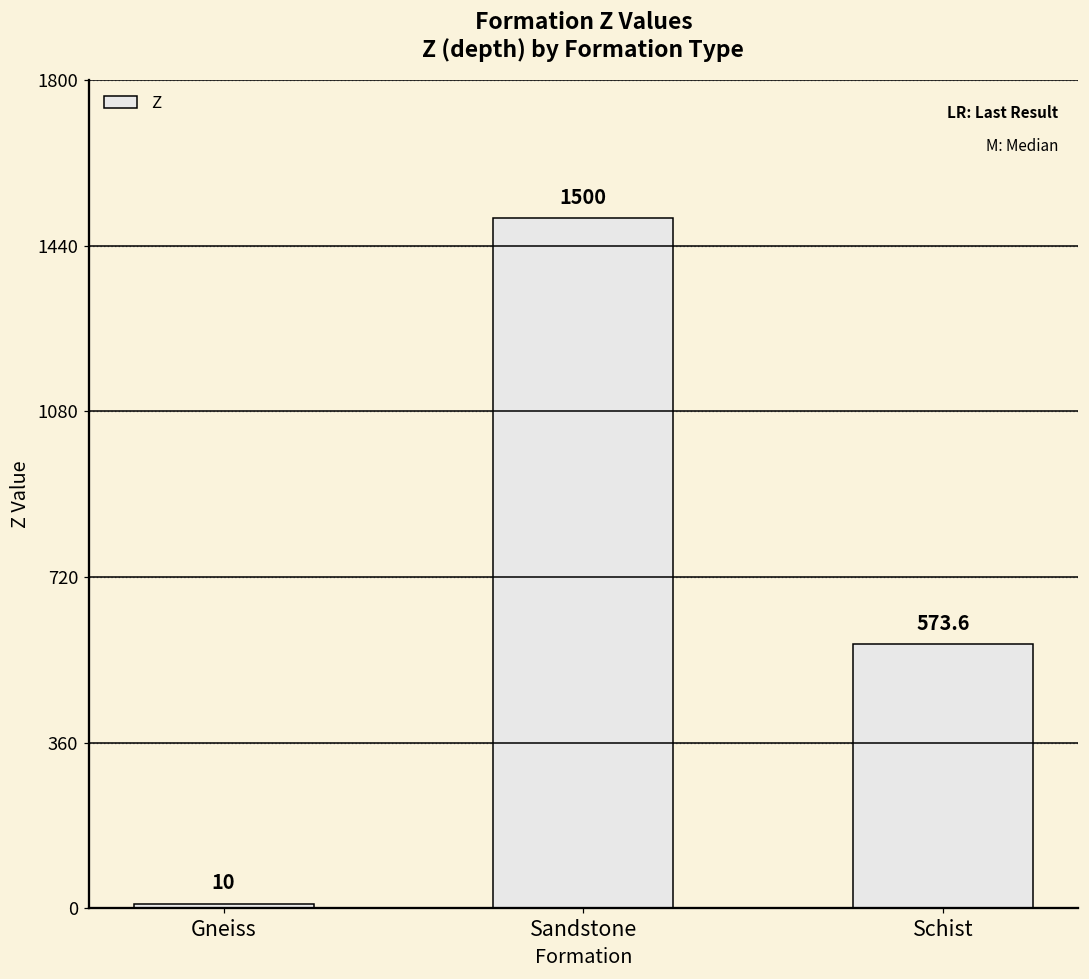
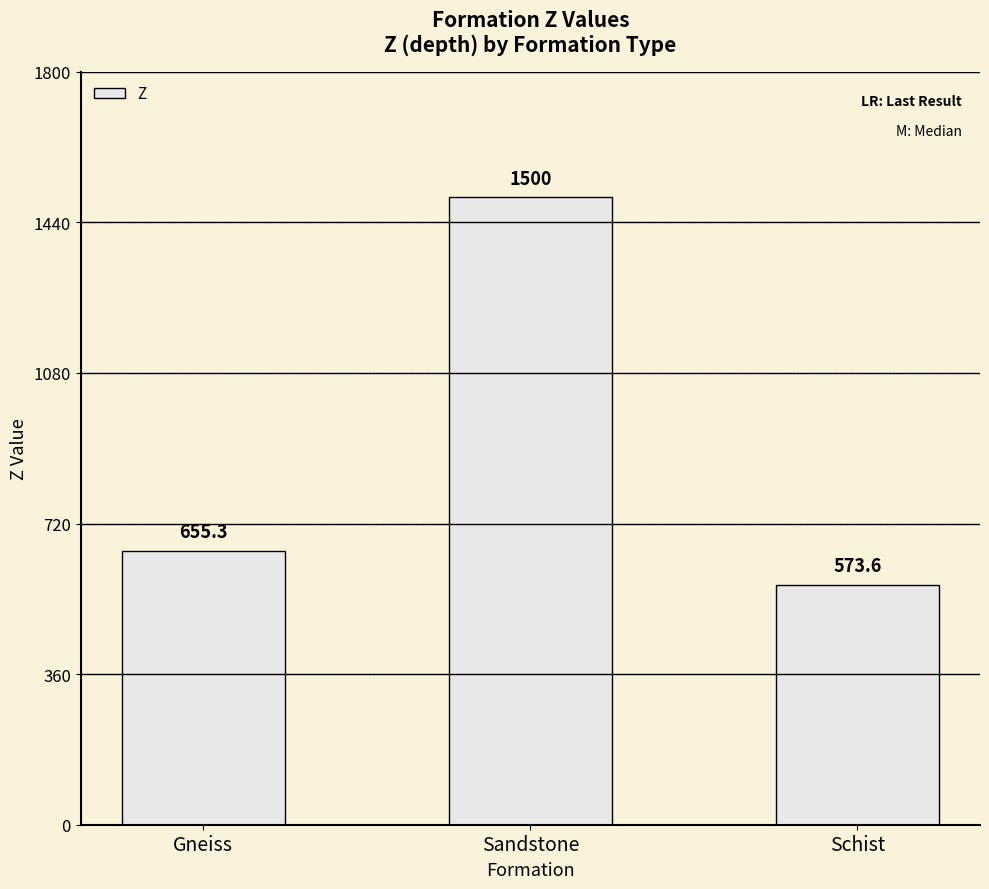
  {
-   "Gneiss": 10,
+   "Gneiss": 655.3,
    "Sandstone": 1500,
    "Schist": 573.6
  }
